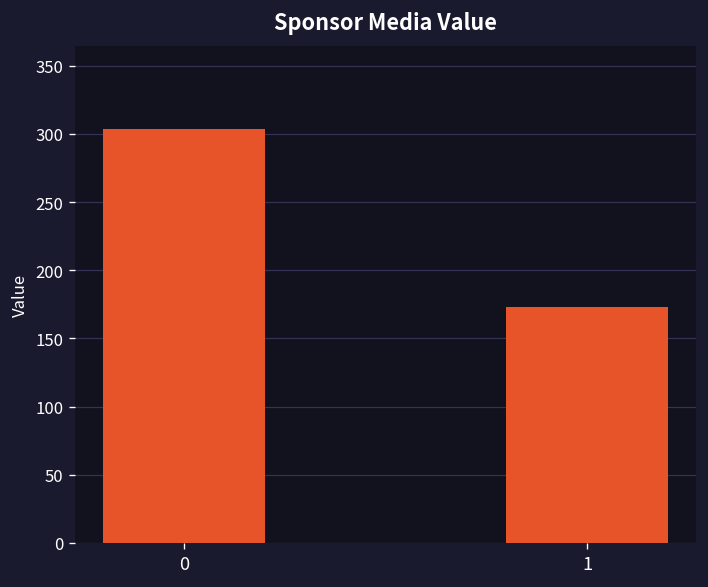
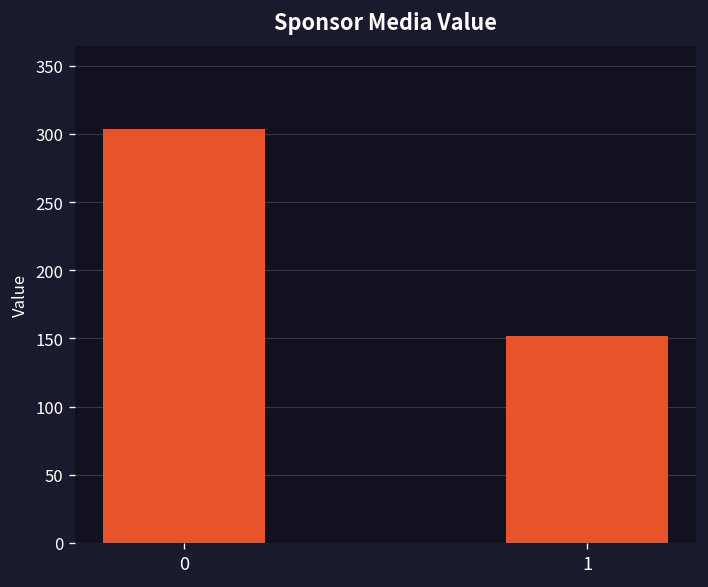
  {
    "0": 304,
-   "1": 173
+   "1": 152
  }
